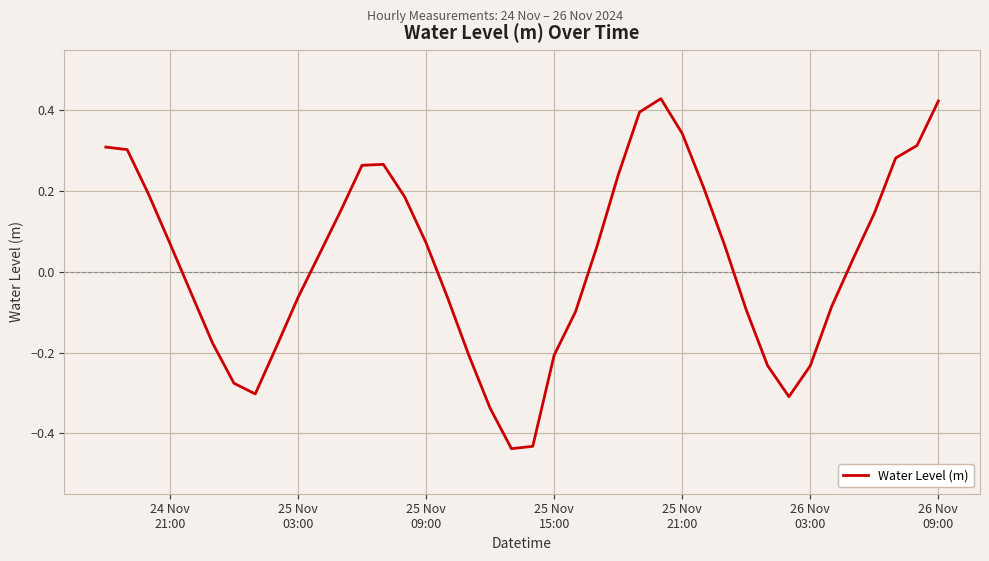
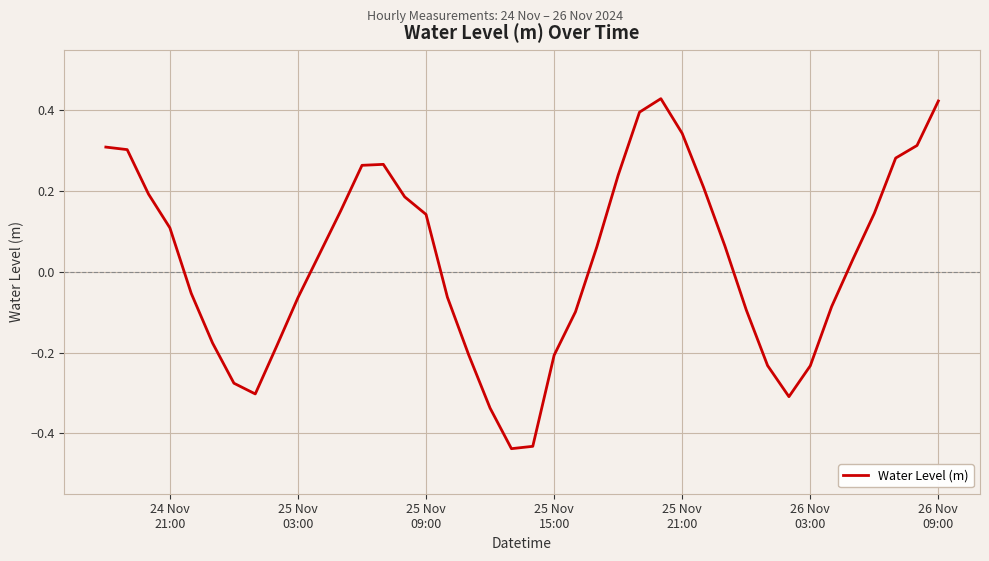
  {
-   "24 Nov 21:00": 0.07,
+   "24 Nov 21:00": 0.11,
    "25 Nov 03:00": -0.06,
-   "25 Nov 09:00": 0.07,
+   "25 Nov 09:00": 0.14,
    "25 Nov 15:00": -0.21,
    "25 Nov 21:00": 0.34,
    "26 Nov 03:00": -0.23,
    "26 Nov 09:00": 0.42
  }
